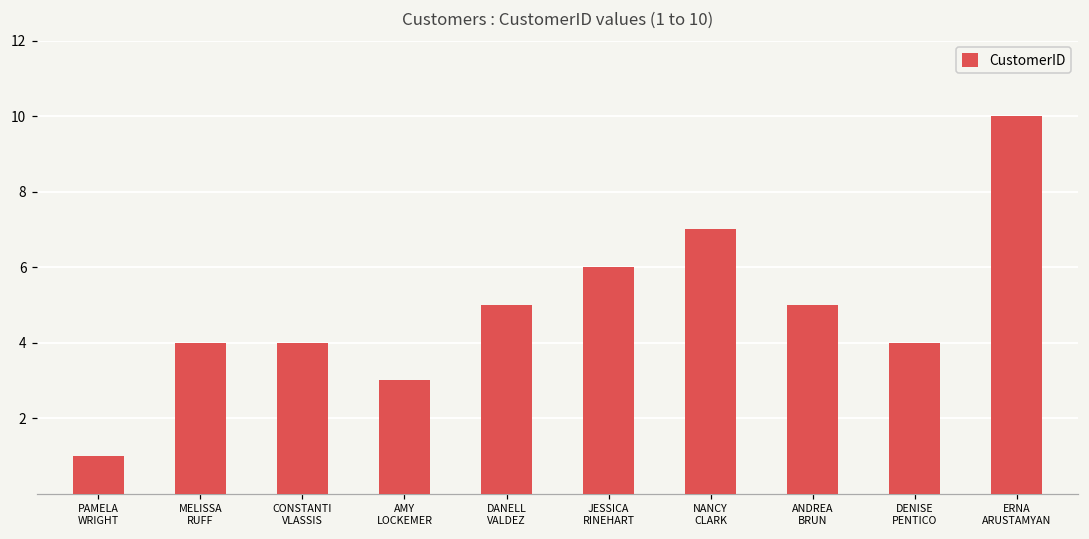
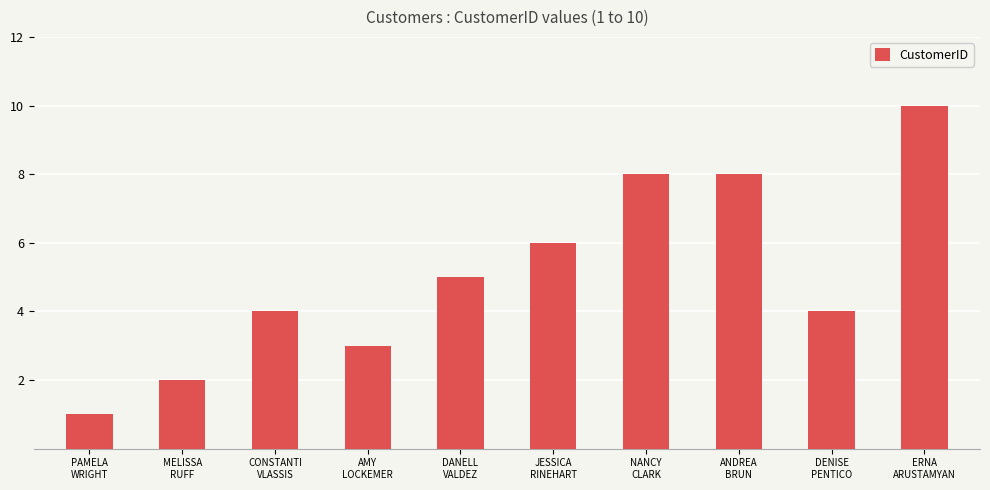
  {
    "PAMELA WRIGHT": 1,
-   "MELISSA RUFF": 4,
+   "MELISSA RUFF": 2,
    "CONSTANTI VLASSIS": 4,
    "AMY LOCKEMER": 3,
    "DANELL VALDEZ": 5,
    "JESSICA RINEHART": 6,
-   "NANCY CLARK": 7,
-   "ANDREA BRUN": 5,
+   "NANCY CLARK": 8,
+   "ANDREA BRUN": 8,
    "DENISE PENTICO": 4,
    "ERNA ARUSTAMYAN": 10
  }
